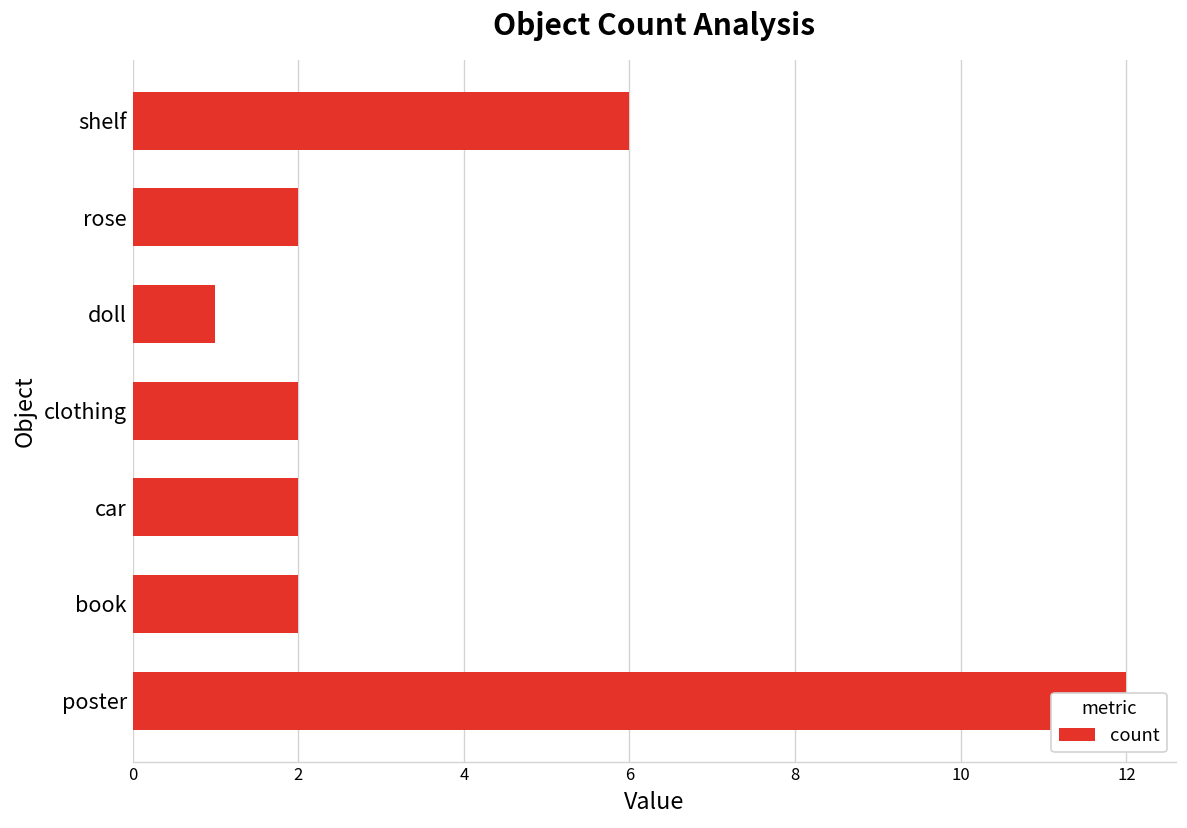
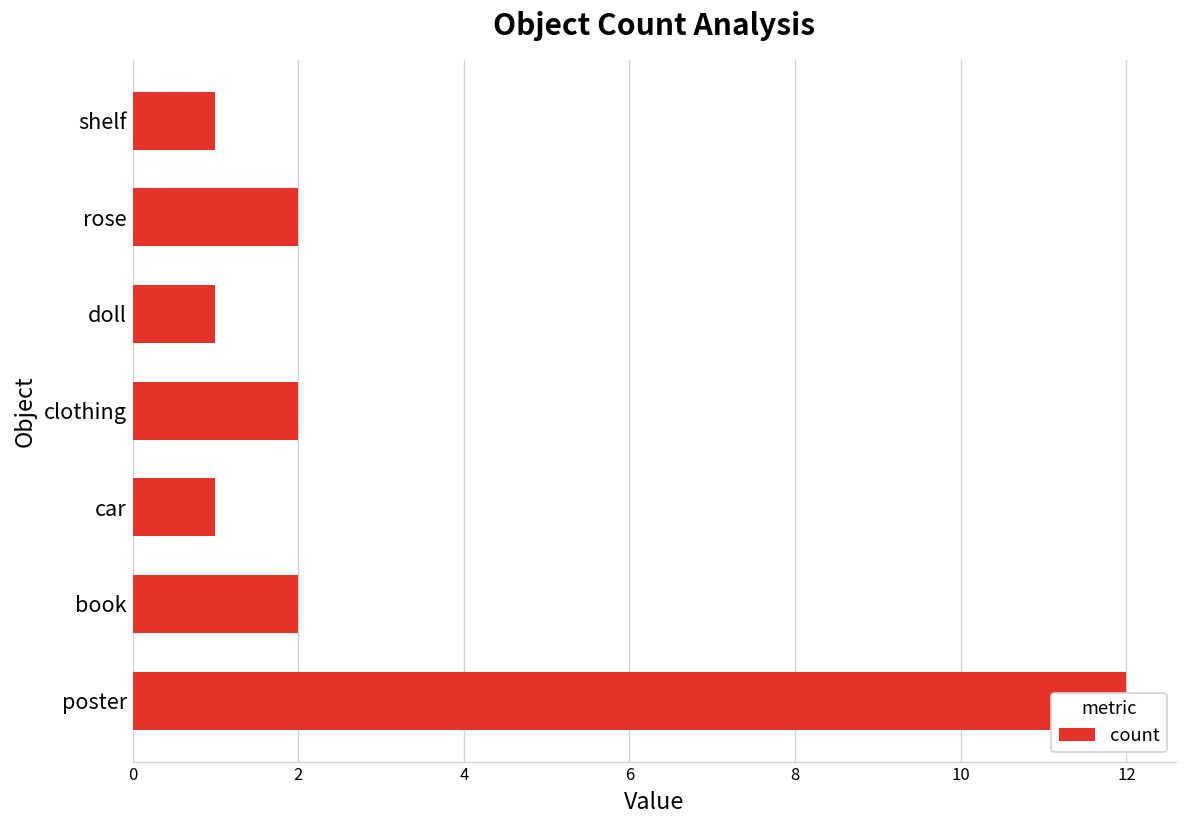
  {
-   "shelf": 6,
+   "shelf": 1,
    "rose": 2,
    "doll": 1,
    "clothing": 2,
-   "car": 2,
+   "car": 1,
    "book": 2
  }
